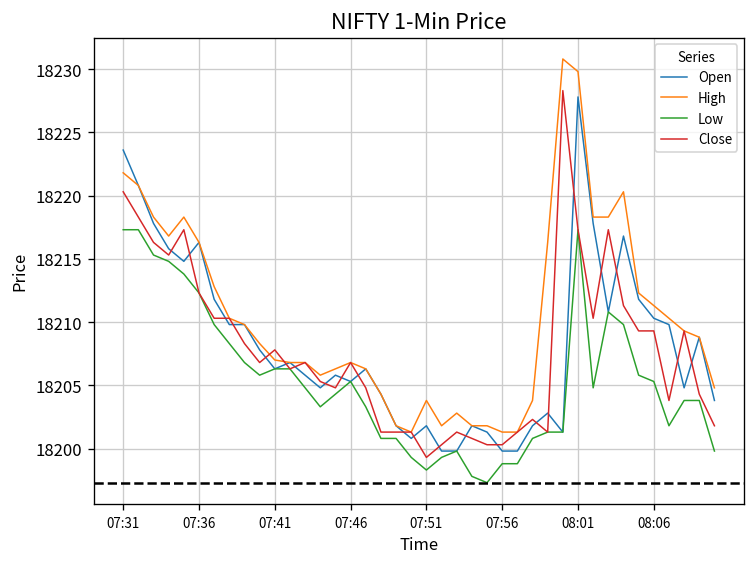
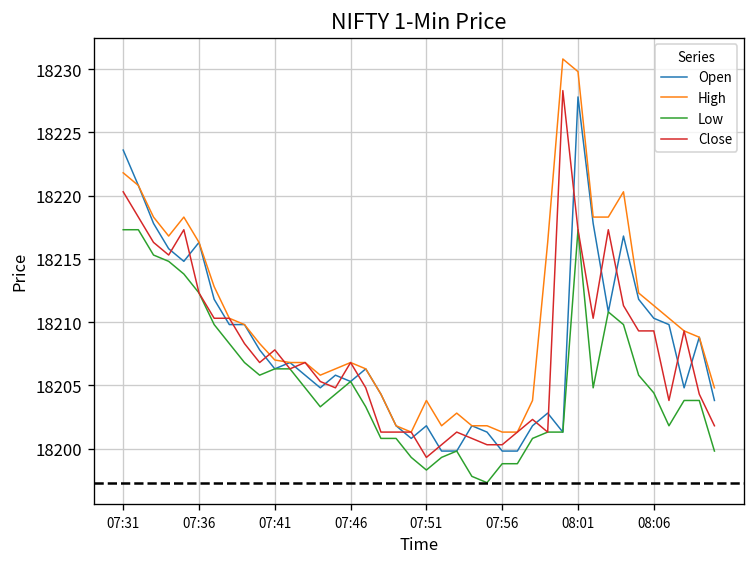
  {
    "Open": {
      "07:31": 18223.6,
      "07:51": 18201.8,
      "07:56": 18199.8,
      "08:01": 18227.8,
      "08:06": 18210.3
    },
    "High": {
      "07:31": 18221.8,
      "07:41": 18207.0,
      "07:51": 18203.8,
      "07:56": 18201.3,
      "08:01": 18229.8,
      "08:06": 18211.3
    },
    "Low": {
      "07:31": 18217.3,
      "07:51": 18198.3,
      "07:56": 18198.8,
-     "08:06": 18205.3
+     "08:06": 18204.4
    },
    "Close": {
      "07:31": 18220.3,
      "07:41": 18207.8,
      "07:51": 18199.3,
      "07:56": 18200.3,
      "08:06": 18209.3
    }
  }
